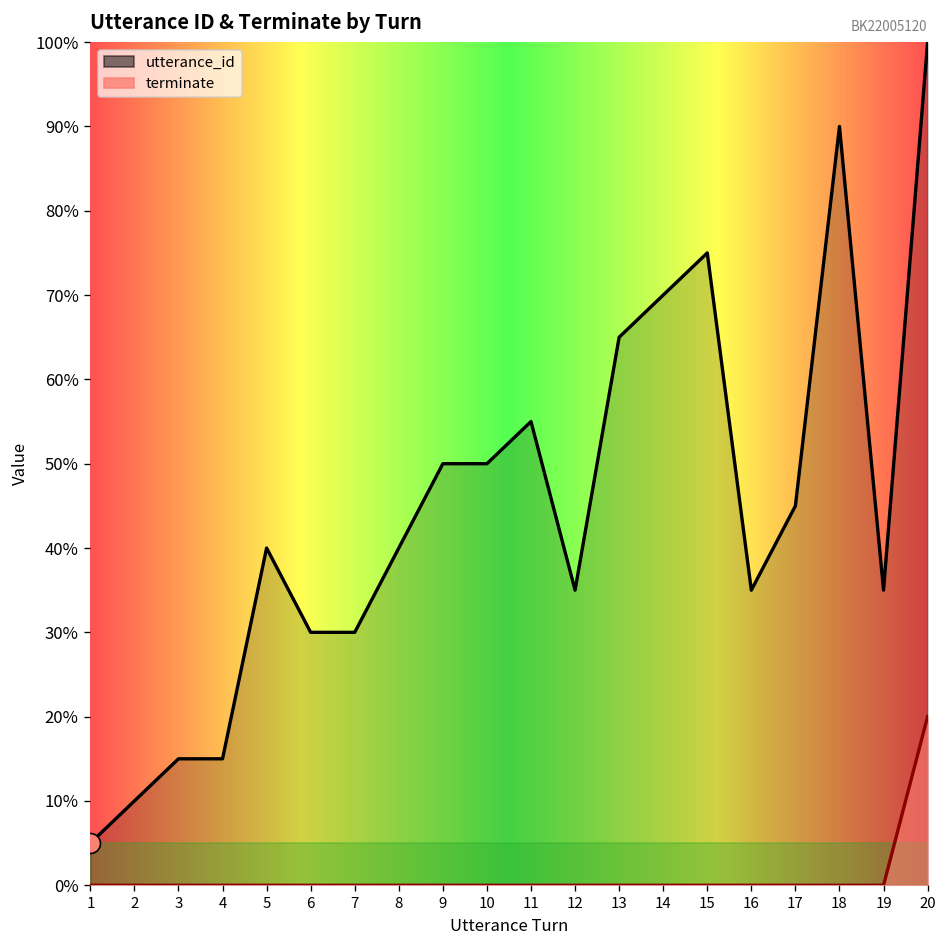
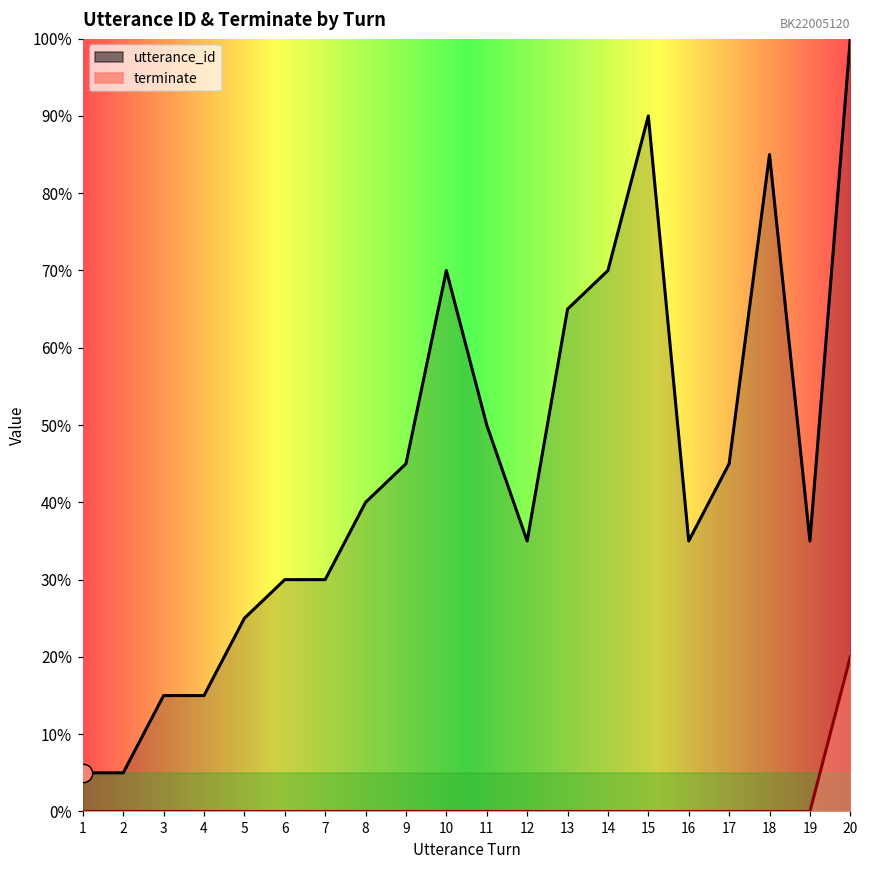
  {
    "utterance_id": {
-     "2": "10%",
+     "2": "5%",
      "3": "15%",
      "4": "15%",
-     "5": "40%",
+     "5": "25%",
      "6": "30%",
      "7": "30%",
      "8": "40%",
-     "9": "50%",
-     "10": "50%",
-     "11": "55%",
+     "9": "45%",
+     "10": "70%",
+     "11": "50%",
      "12": "35%",
      "13": "65%",
      "14": "70%",
-     "15": "75%",
+     "15": "90%",
      "16": "35%",
      "17": "45%",
-     "18": "90%",
+     "18": "85%",
      "19": "35%",
      "20": "100%"
    }
  }
